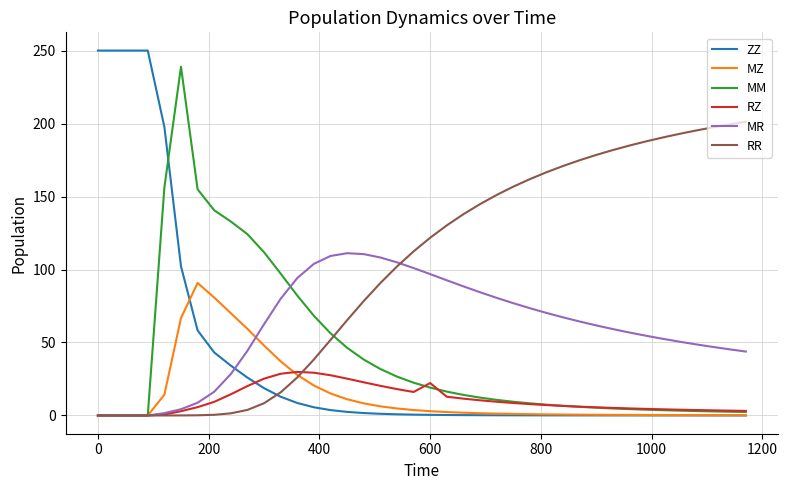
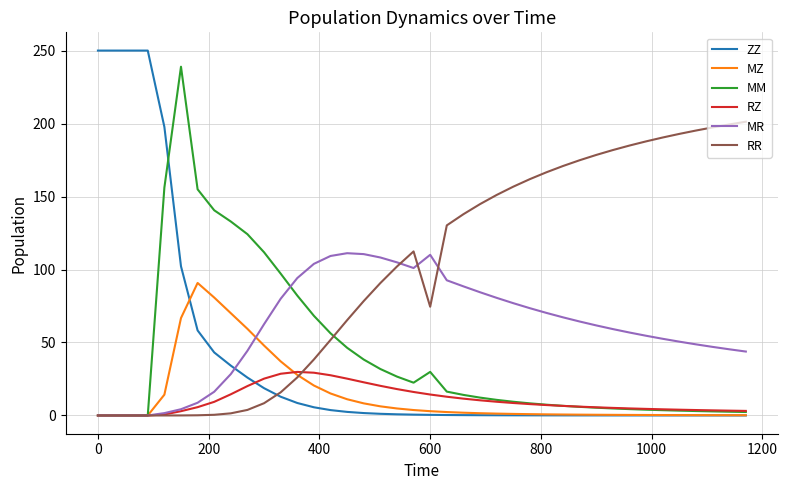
  {
    "ZZ": {
      "0": 250,
      "600": 0
    },
    "MZ": {
      "600": 3
    },
    "MM": {
-     "600": 19
+     "600": 30
    },
    "RZ": {
-     "600": 22
+     "600": 14
    },
    "MR": {
-     "600": 97
+     "600": 110
    },
    "RR": {
-     "600": 122
+     "600": 75
    }
  }
